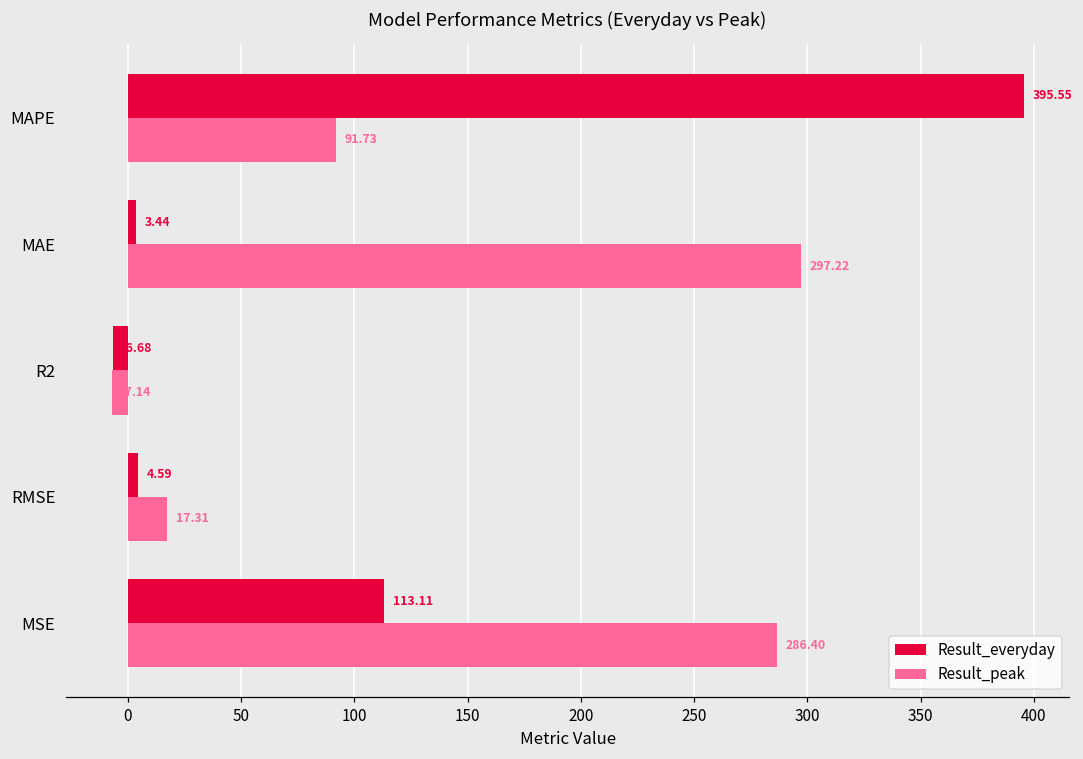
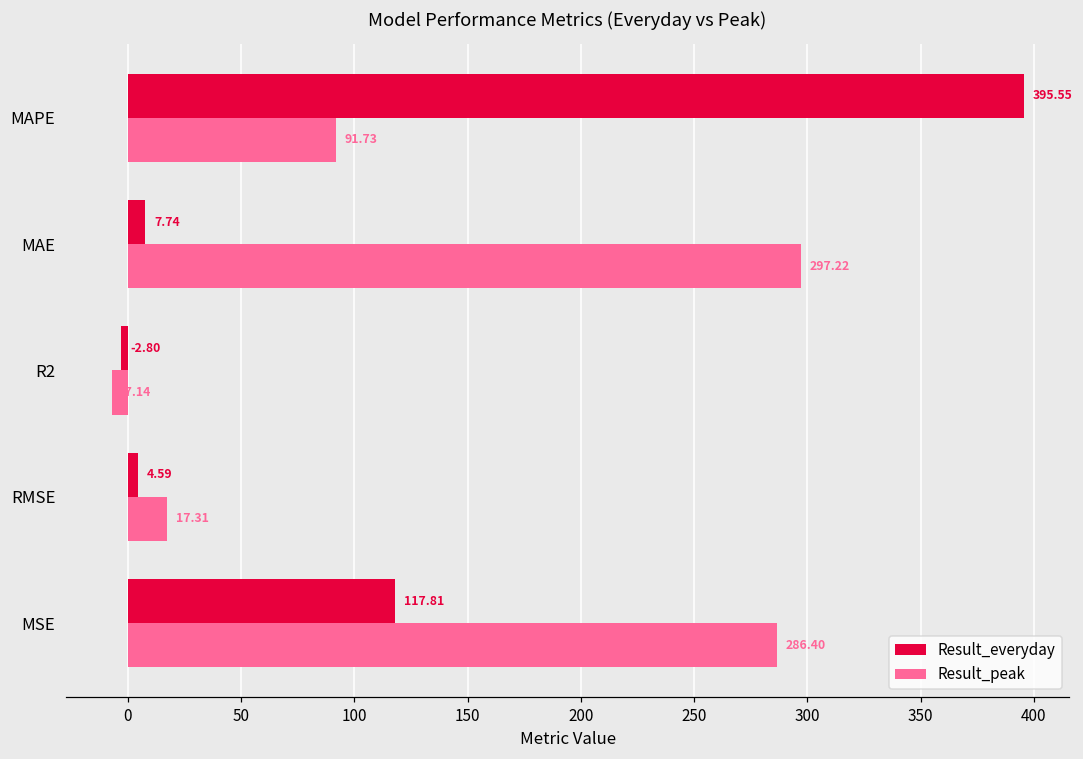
  {
    "Result_everyday": {
      "MAPE": 395.55,
-     "MAE": 3.44,
-     "R2": -6.68,
+     "MAE": 7.74,
+     "R2": -2.80,
      "RMSE": 4.59,
-     "MSE": 113.11
+     "MSE": 117.81
    },
    "Result_peak": {
      "MAPE": 91.73,
      "MAE": 297.22,
      "R2": -7.14,
      "RMSE": 17.31,
      "MSE": 286.40
    }
  }
